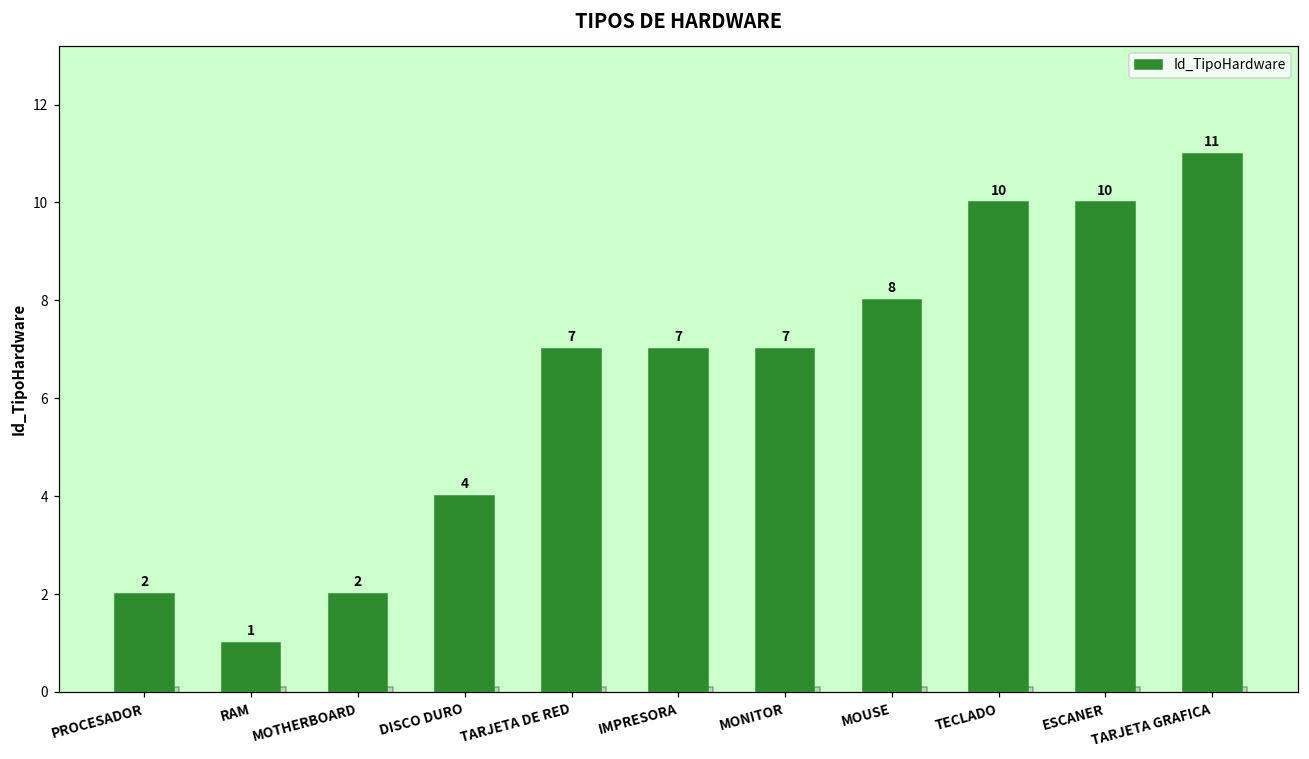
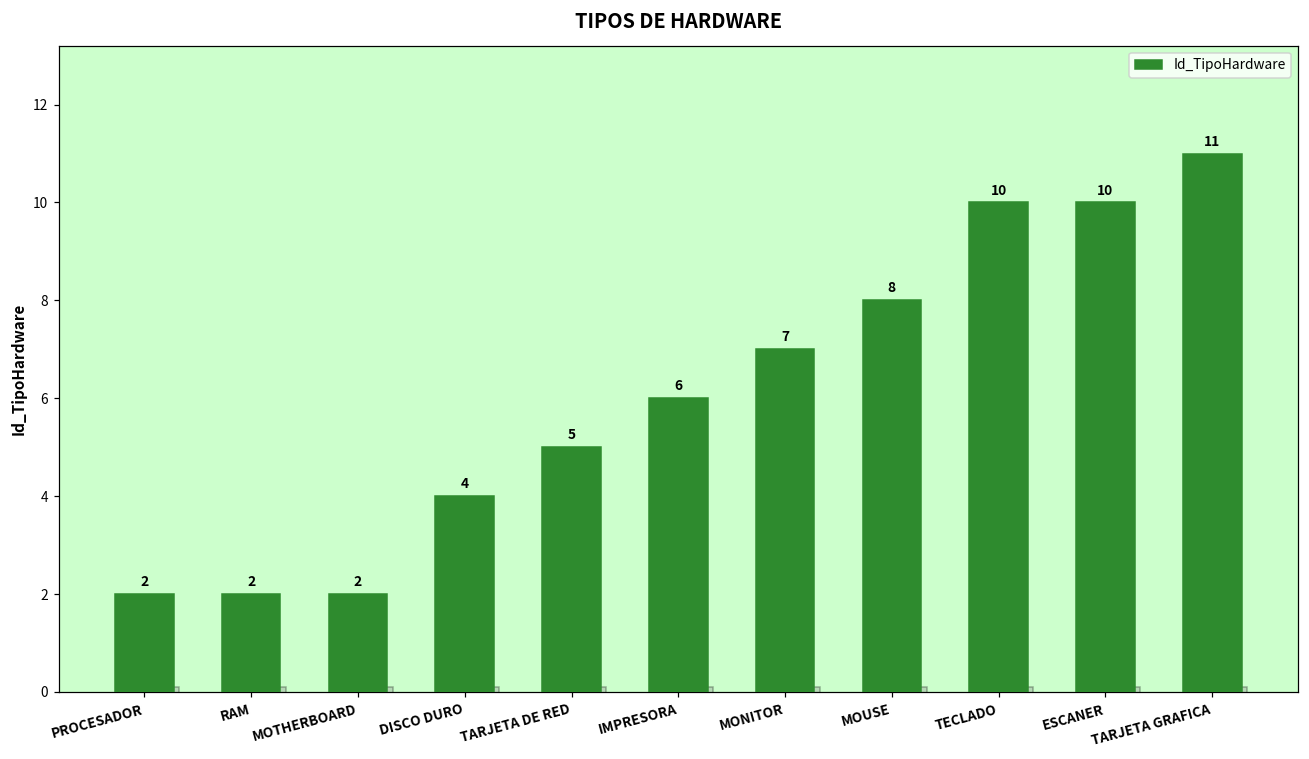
  {
    "PROCESADOR": 2,
-   "RAM": 1,
+   "RAM": 2,
    "MOTHERBOARD": 2,
    "DISCO DURO": 4,
-   "TARJETA DE RED": 7,
-   "IMPRESORA": 7,
+   "TARJETA DE RED": 5,
+   "IMPRESORA": 6,
    "MONITOR": 7,
    "MOUSE": 8,
    "TECLADO": 10,
    "ESCANER": 10,
    "TARJETA GRAFICA": 11
  }
